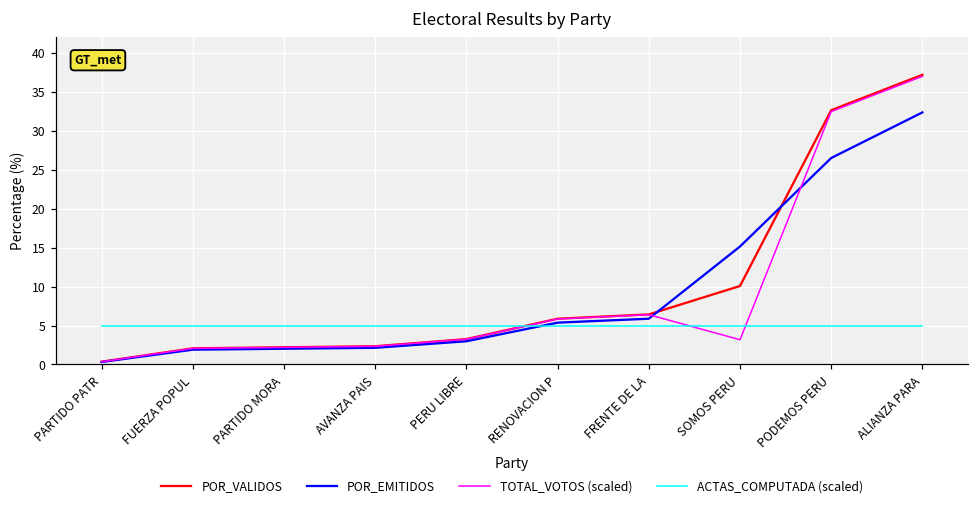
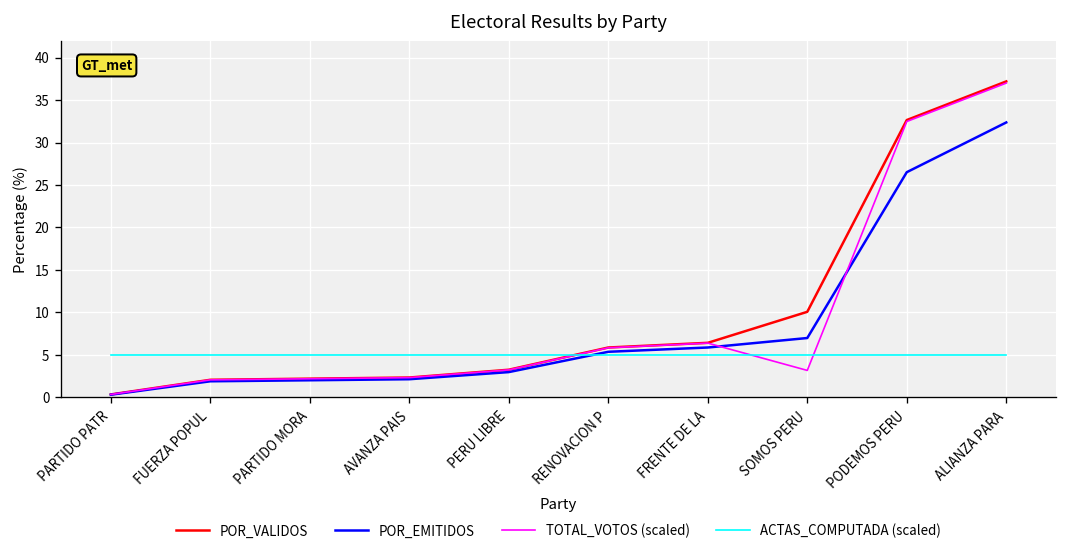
  {
    "POR_VALIDOS": {
      "SOMOS PERU": 10
    },
    "POR_EMITIDOS": {
      "RENOVACION P": 5,
      "FRENTE DE LA": 6,
-     "SOMOS PERU": 15,
+     "SOMOS PERU": 7,
      "PODEMOS PERU": 27,
      "ALIANZA PARA": 32
    },
    "TOTAL_VOTOS (scaled)": {
      "SOMOS PERU": 3
    },
    "ACTAS_COMPUTADA (scaled)": {
      "PARTIDO PATR": 5,
      "FUERZA POPUL": 5,
      "PARTIDO MORA": 5,
      "AVANZA PAIS": 5,
      "PERU LIBRE": 5,
      "RENOVACION P": 5,
      "FRENTE DE LA": 5,
      "SOMOS PERU": 5,
      "PODEMOS PERU": 5,
      "ALIANZA PARA": 5
    }
  }
